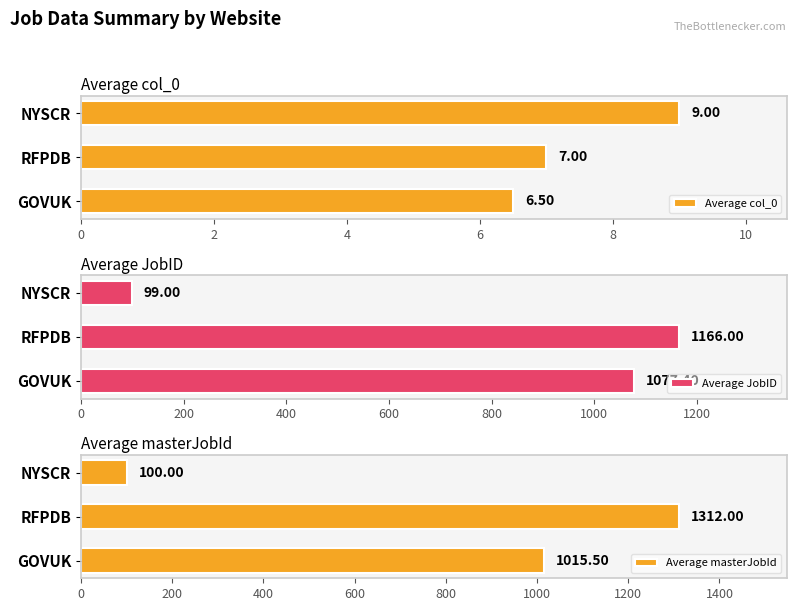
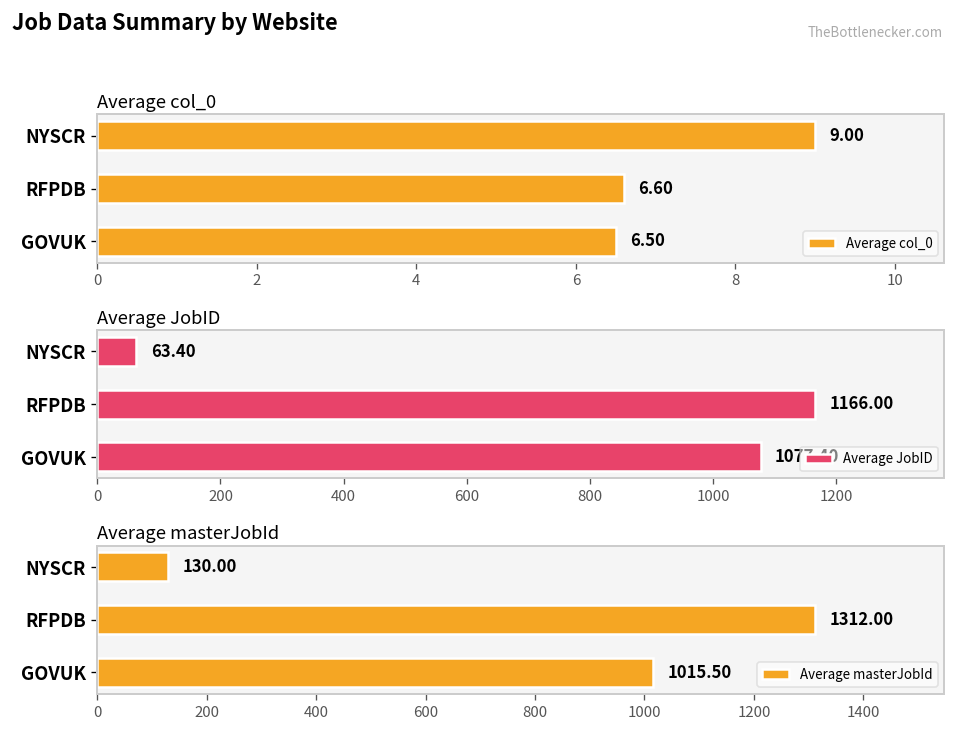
  {
    "Average col_0": {
      "NYSCR": 9.00,
-     "RFPDB": 7.00,
+     "RFPDB": 6.60,
      "GOVUK": 6.50
    },
    "Average JobID": {
-     "NYSCR": 99.00,
+     "NYSCR": 63.40,
      "RFPDB": 1166.00
    },
    "Average masterJobId": {
-     "NYSCR": 100.00,
+     "NYSCR": 130.00,
      "RFPDB": 1312.00,
      "GOVUK": 1015.50
    }
  }
